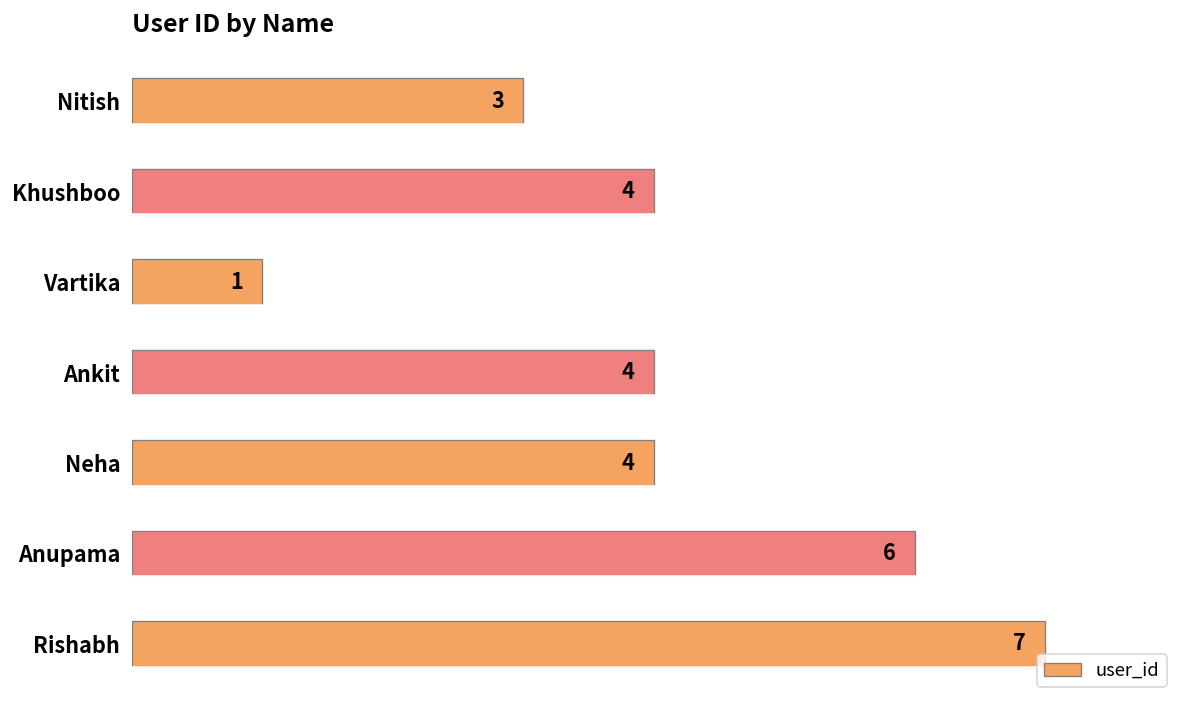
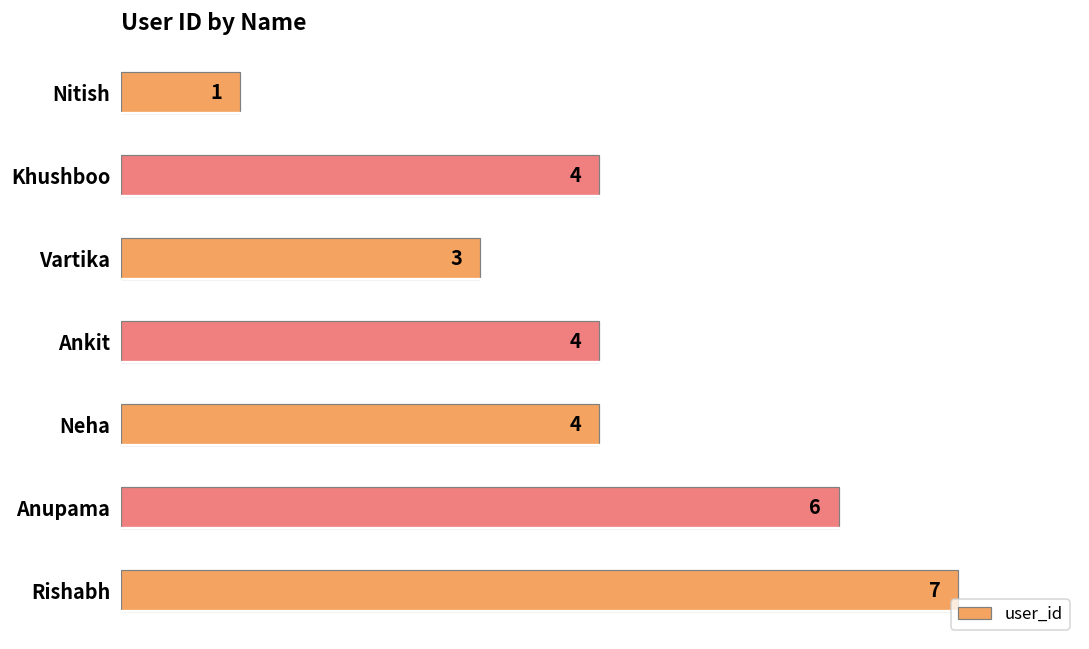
  {
-   "Nitish": 3,
+   "Nitish": 1,
    "Khushboo": 4,
-   "Vartika": 1,
+   "Vartika": 3,
    "Ankit": 4,
    "Neha": 4,
    "Anupama": 6,
    "Rishabh": 7
  }
